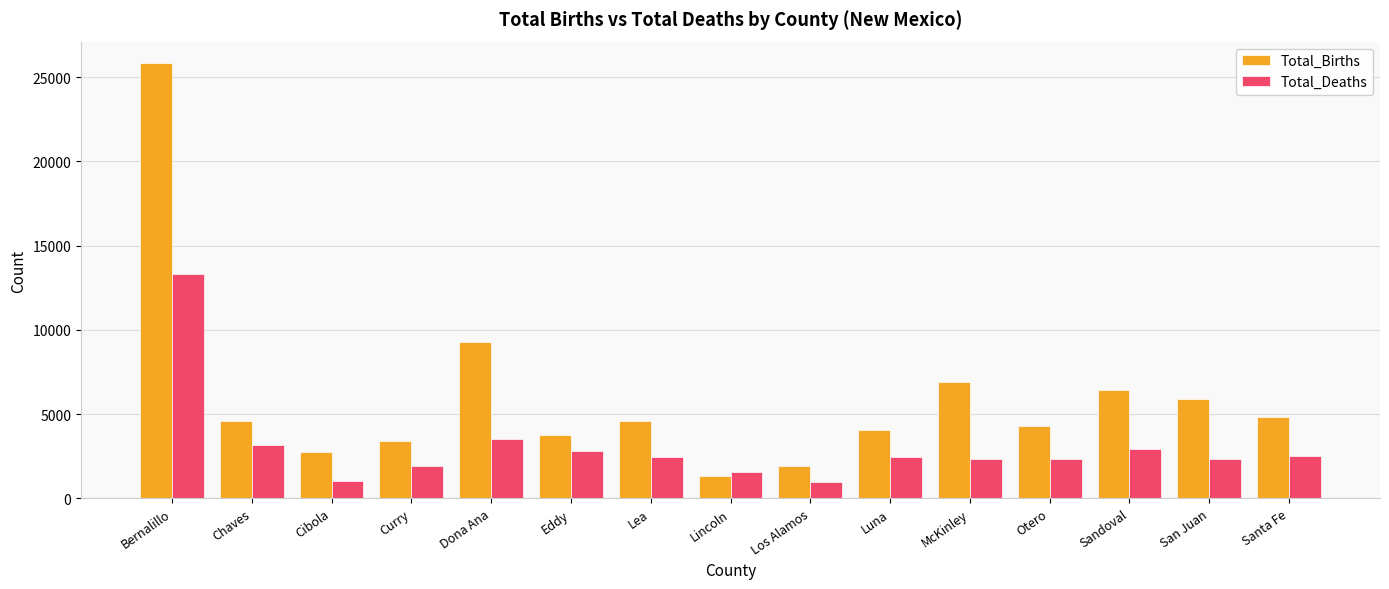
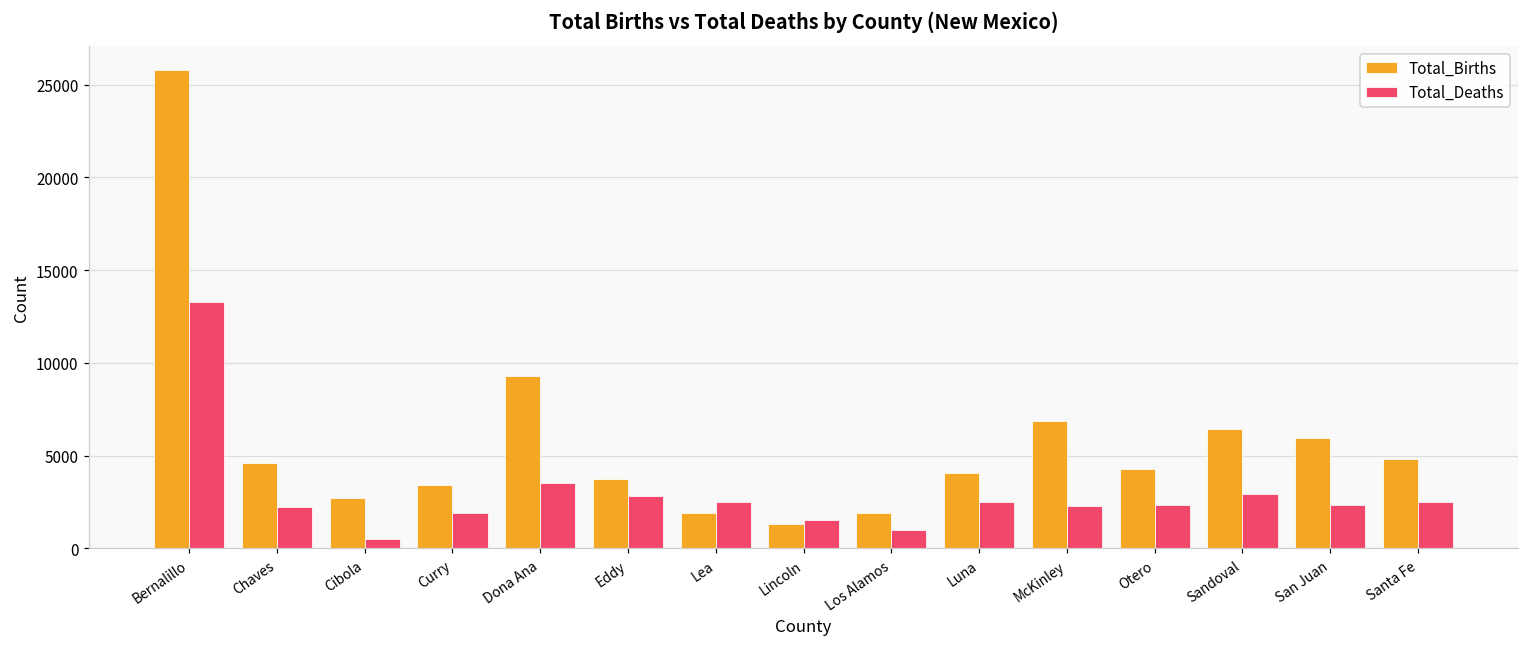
  {
    "Total_Births": {
      "Bernalillo": 25800,
      "Chaves": 4600,
      "Cibola": 2700,
      "Curry": 3400,
      "Dona Ana": 9300,
      "Eddy": 3800,
-     "Lea": 4600,
+     "Lea": 1900,
      "Lincoln": 1300,
      "Los Alamos": 1900,
      "Luna": 4000,
      "McKinley": 6900,
      "Otero": 4300,
      "Sandoval": 6400,
      "San Juan": 5900,
      "Santa Fe": 4800
    },
    "Total_Deaths": {
      "Bernalillo": 13300,
-     "Chaves": 3200,
-     "Cibola": 1000,
+     "Chaves": 2200,
+     "Cibola": 500,
      "Curry": 1900,
      "Dona Ana": 3500,
      "Eddy": 2800,
      "Lea": 2500,
      "Lincoln": 1500,
      "Los Alamos": 1000,
      "Luna": 2500,
      "McKinley": 2300,
      "Otero": 2300,
      "Sandoval": 2900,
      "San Juan": 2400,
      "Santa Fe": 2500
    }
  }
